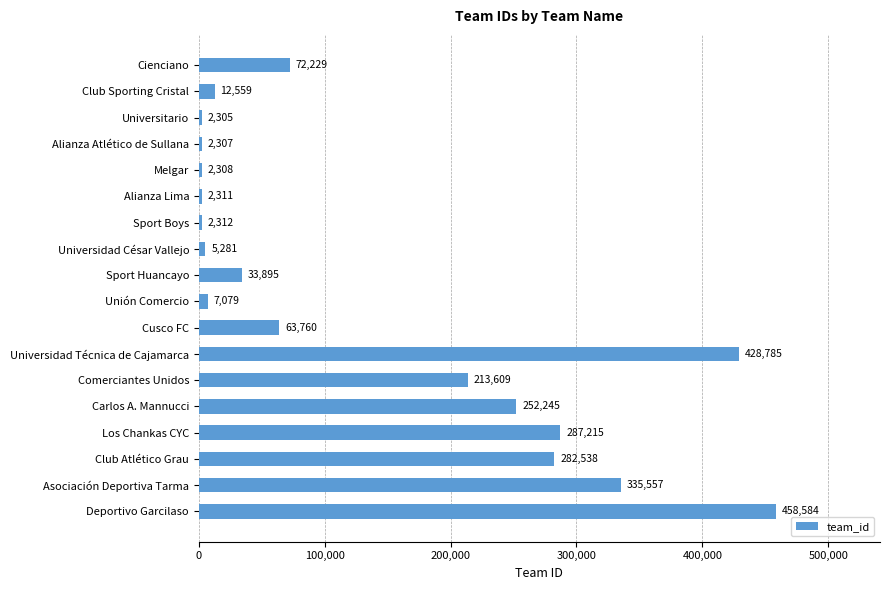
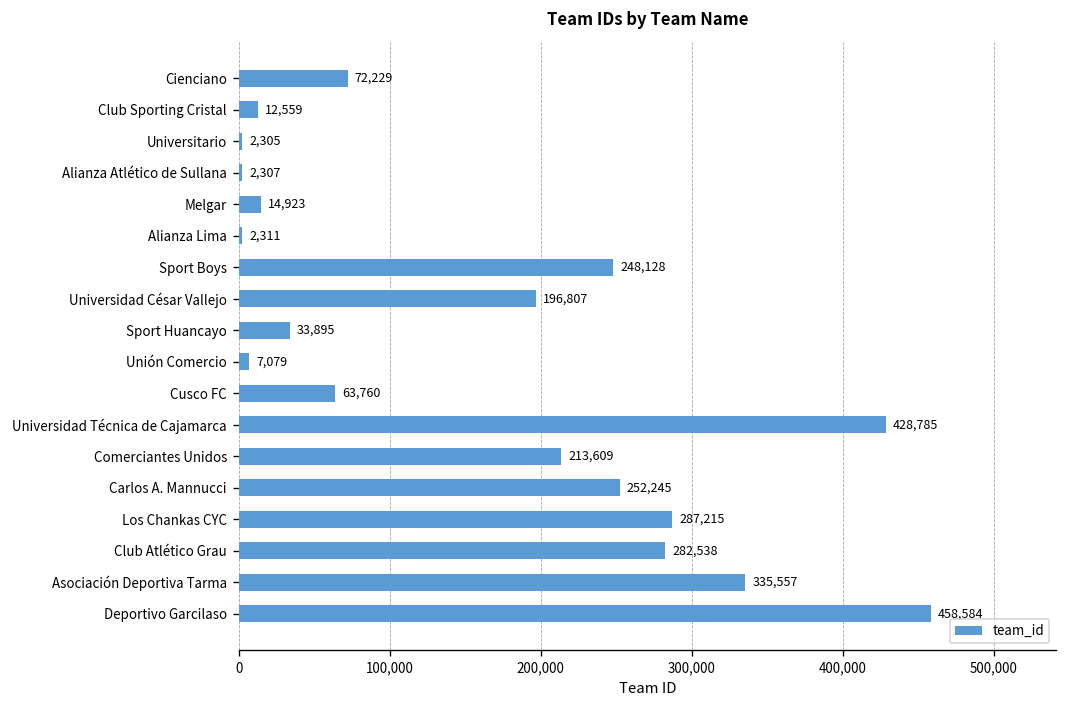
  {
    "Cienciano": "72,229",
    "Club Sporting Cristal": "12,559",
    "Universitario": "2,305",
    "Alianza Atlético de Sullana": "2,307",
-   "Melgar": "2,308",
+   "Melgar": "14,923",
    "Alianza Lima": "2,311",
-   "Sport Boys": "2,312",
-   "Universidad César Vallejo": "5,281",
+   "Sport Boys": "248,128",
+   "Universidad César Vallejo": "196,807",
    "Sport Huancayo": "33,895",
    "Unión Comercio": "7,079",
    "Cusco FC": "63,760",
    "Universidad Técnica de Cajamarca": "428,785",
    "Comerciantes Unidos": "213,609",
    "Carlos A. Mannucci": "252,245",
    "Los Chankas CYC": "287,215",
    "Club Atlético Grau": "282,538",
    "Asociación Deportiva Tarma": "335,557",
    "Deportivo Garcilaso": "458,584"
  }
